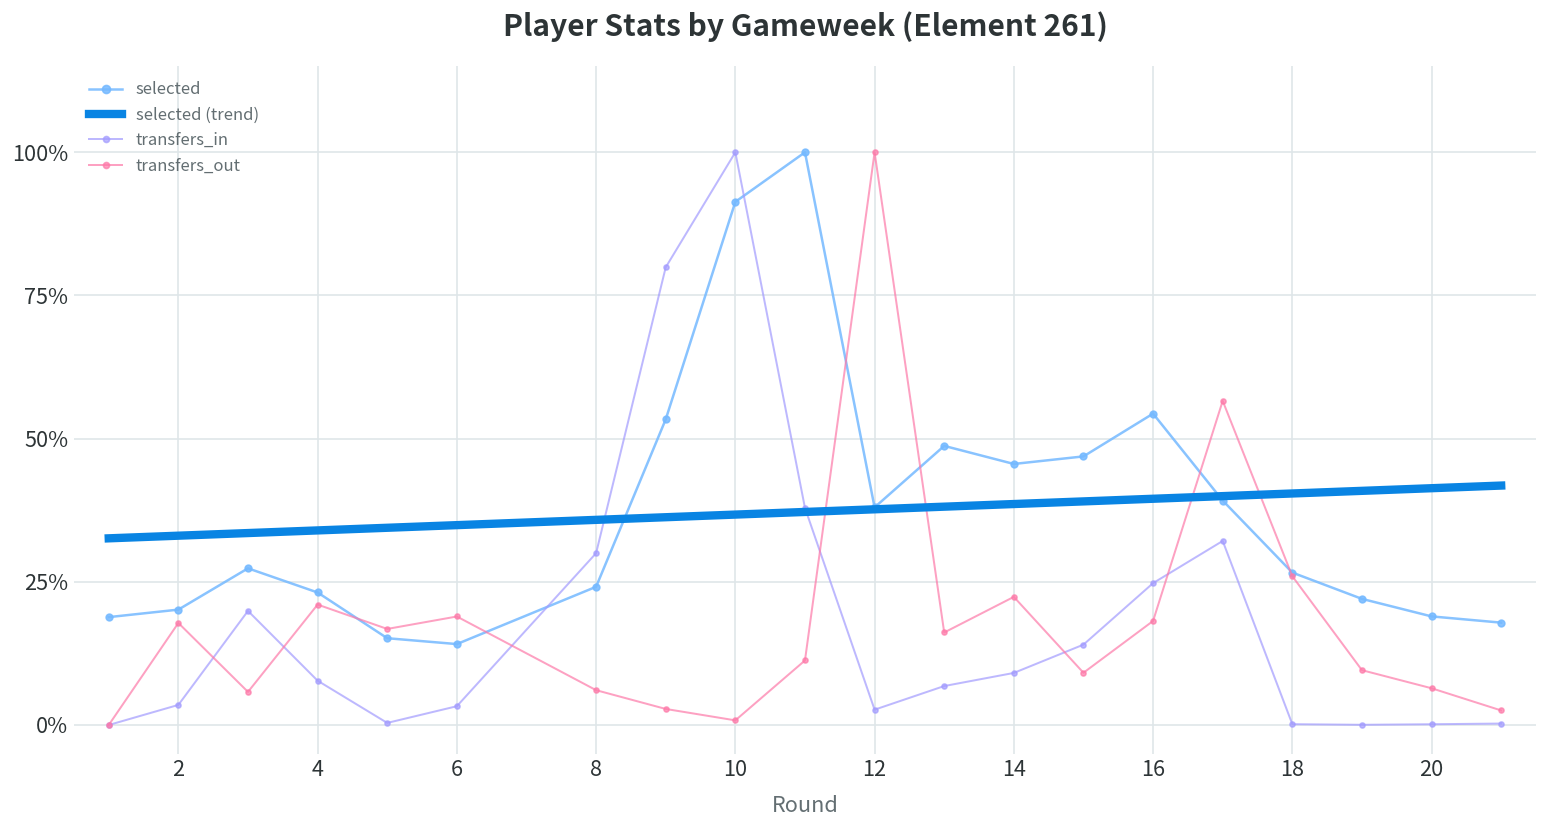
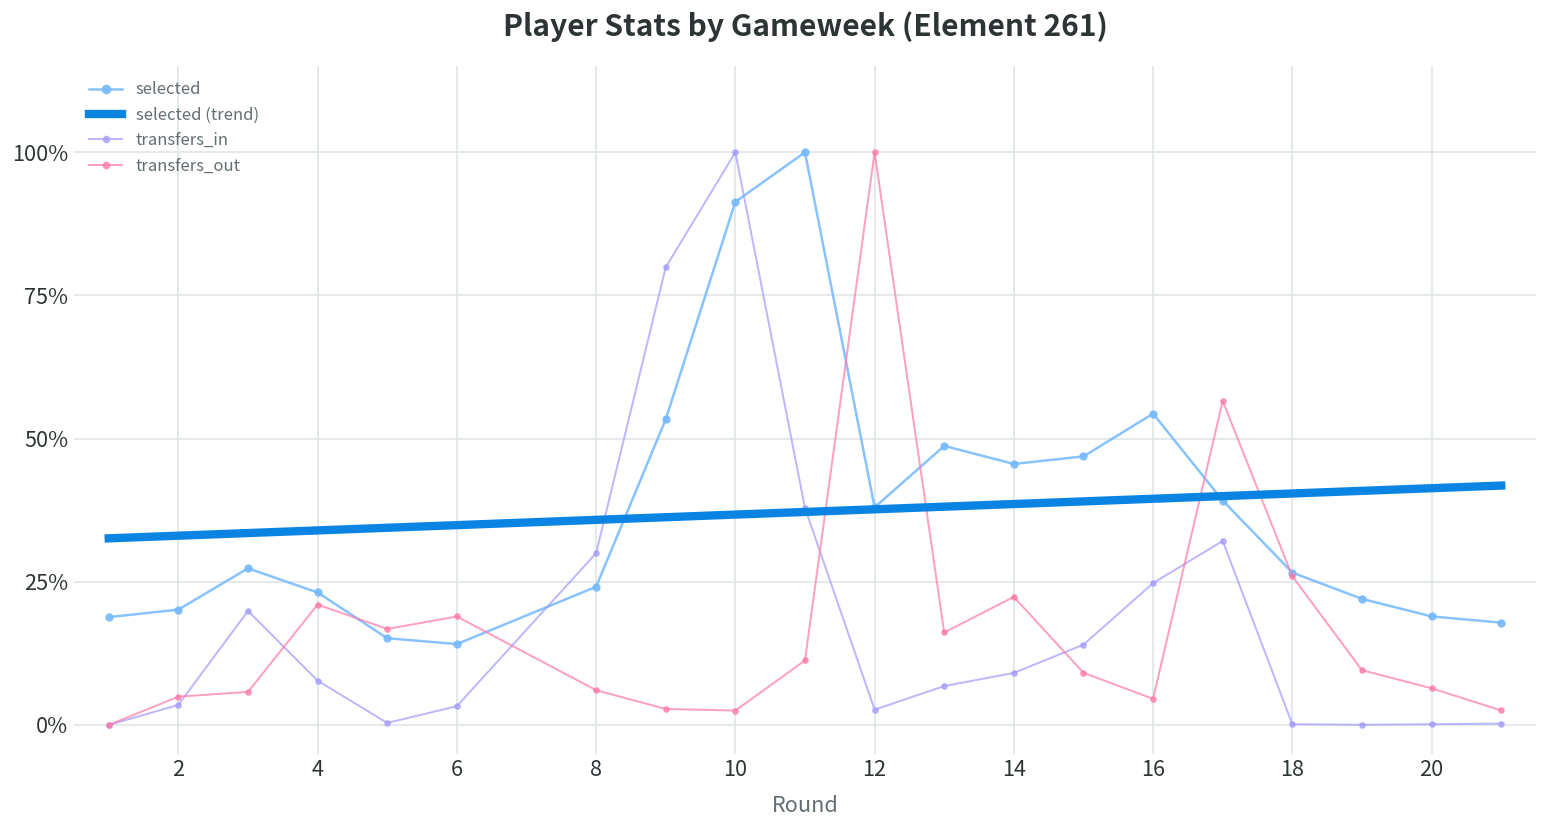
  {
    "transfers_out": {
-     "2": "18%",
+     "2": "5%",
      "4": "21%",
      "6": "19%",
      "8": "6%",
-     "10": "1%",
+     "10": "3%",
      "12": "100%",
      "14": "22%",
-     "16": "18%",
+     "16": "5%",
      "18": "26%",
      "20": "6%"
    }
  }
